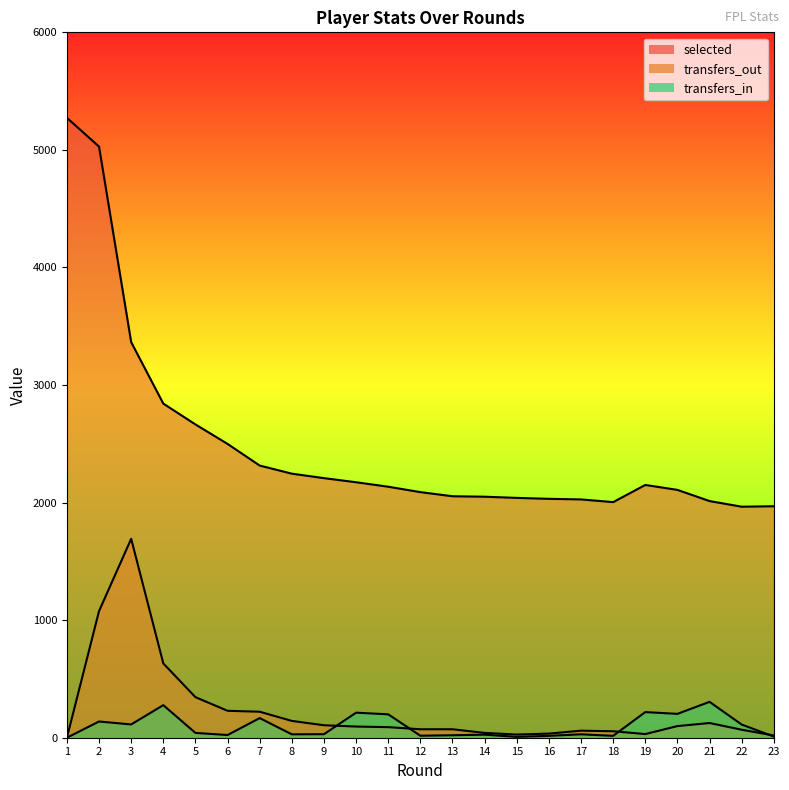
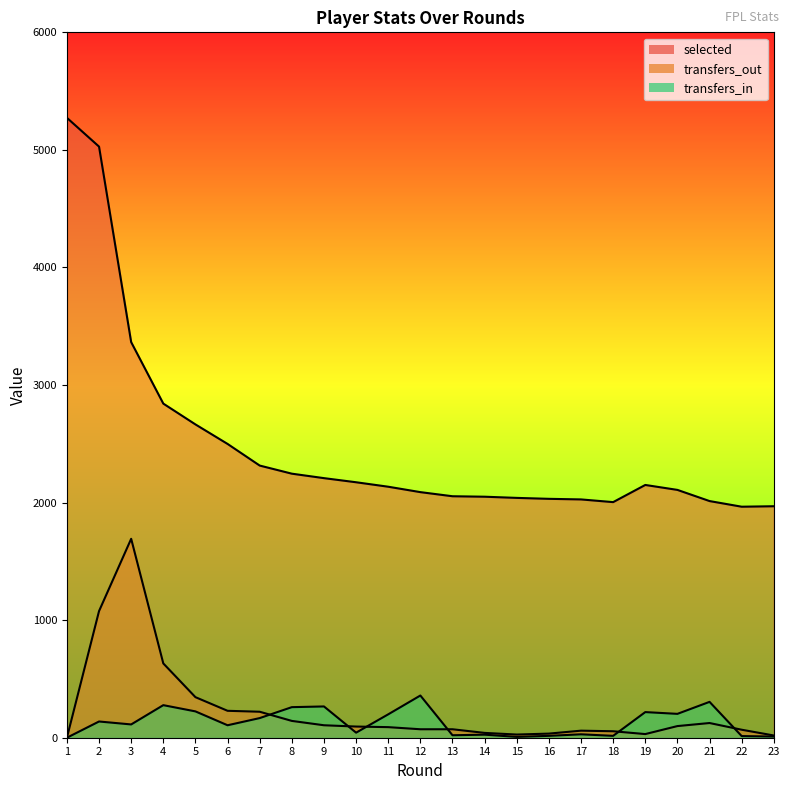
  {
    "transfers_in": {
      "2": 140,
      "3": 110,
      "4": 280,
-     "5": 40,
-     "6": 20,
+     "5": 220,
+     "6": 110,
      "7": 170,
-     "8": 30,
-     "9": 30,
-     "10": 210,
+     "8": 260,
+     "9": 270,
+     "10": 40,
      "11": 200,
-     "12": 20,
+     "12": 360,
      "13": 20,
      "17": 30,
      "18": 20,
      "19": 220,
      "20": 200,
      "21": 310,
-     "22": 110
+     "22": 10
    }
  }
